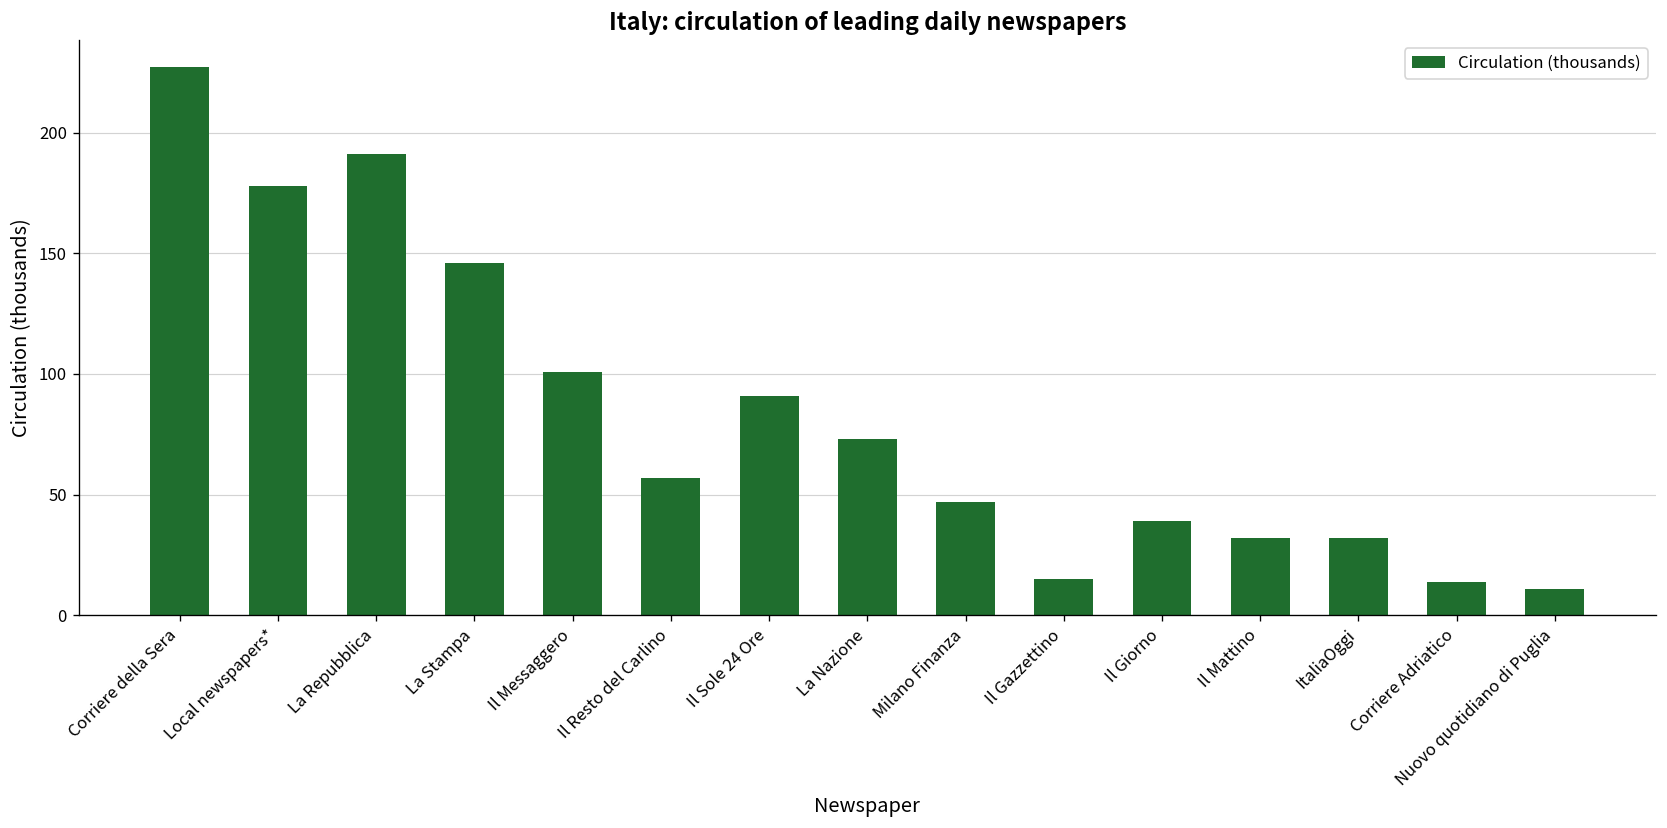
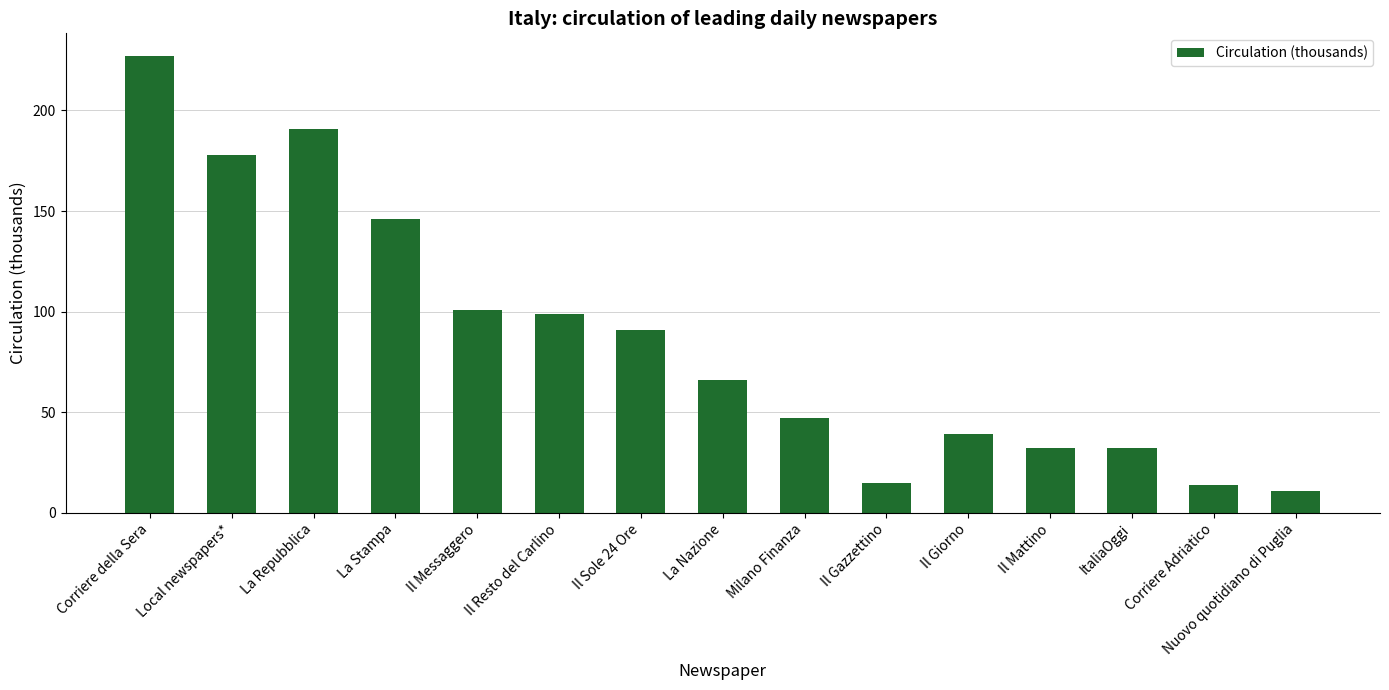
  {
    "Corriere della Sera": 227,
    "Local newspapers*": 178,
    "La Repubblica": 191,
    "La Stampa": 146,
    "Il Messaggero": 101,
-   "Il Resto del Carlino": 57,
+   "Il Resto del Carlino": 99,
    "Il Sole 24 Ore": 91,
-   "La Nazione": 73,
+   "La Nazione": 66,
    "Milano Finanza": 47,
    "Il Gazzettino": 15,
    "Il Giorno": 39,
    "Il Mattino": 32,
    "ItaliaOggi": 32,
    "Corriere Adriatico": 14,
    "Nuovo quotidiano di Puglia": 11
  }
